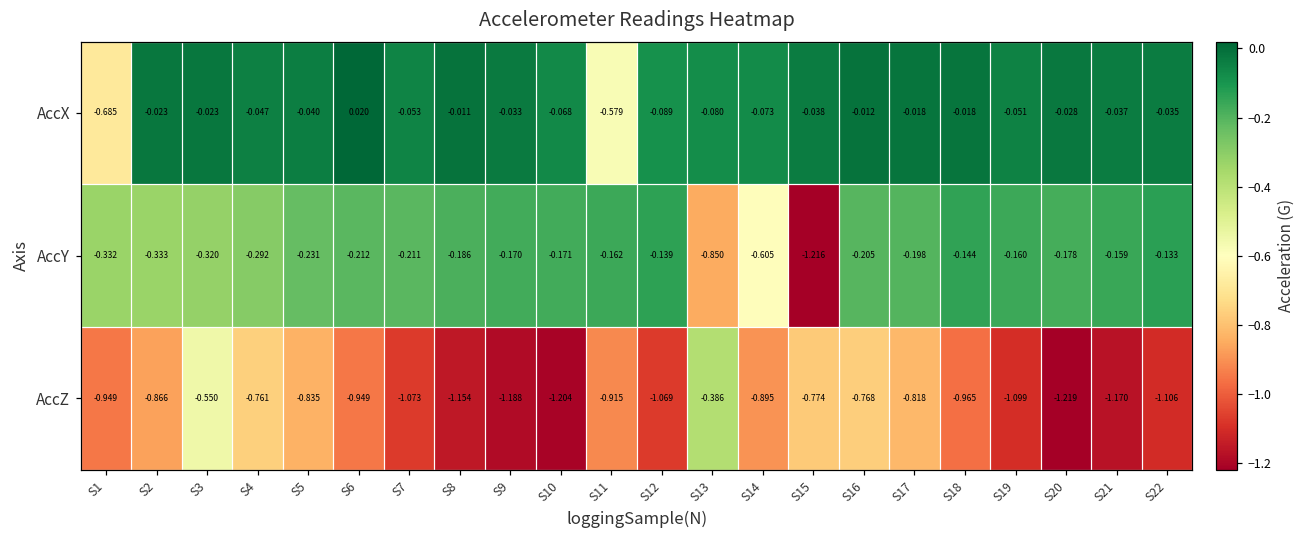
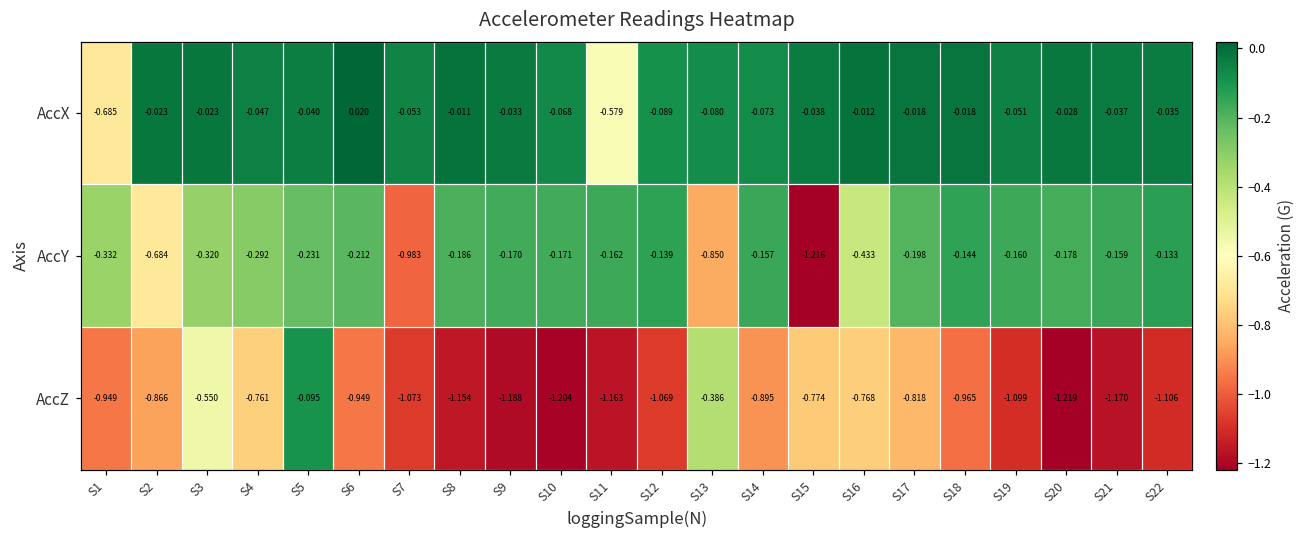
  {
    "AccX": {
      "S1": -0.685,
      "S2": -0.023,
      "S3": -0.023,
      "S4": -0.047,
      "S5": -0.040,
      "S6": 0.020,
      "S7": -0.053,
      "S8": -0.011,
      "S9": -0.033,
      "S10": -0.068,
      "S11": -0.579,
      "S12": -0.089,
      "S13": -0.080,
      "S14": -0.073,
      "S15": -0.038,
      "S16": -0.012,
      "S17": -0.018,
      "S18": -0.018,
      "S19": -0.051,
      "S20": -0.028,
      "S21": -0.037,
      "S22": -0.035
    },
    "AccY": {
      "S1": -0.332,
-     "S2": -0.333,
+     "S2": -0.684,
      "S3": -0.320,
      "S4": -0.292,
      "S5": -0.231,
      "S6": -0.212,
-     "S7": -0.211,
+     "S7": -0.983,
      "S8": -0.186,
      "S9": -0.170,
      "S10": -0.171,
      "S11": -0.162,
      "S12": -0.139,
      "S13": -0.850,
-     "S14": -0.605,
+     "S14": -0.157,
      "S15": -1.216,
-     "S16": -0.205,
+     "S16": -0.433,
      "S17": -0.198,
      "S18": -0.144,
      "S19": -0.160,
      "S20": -0.178,
      "S21": -0.159,
      "S22": -0.133
    },
    "AccZ": {
      "S1": -0.949,
      "S2": -0.866,
      "S3": -0.550,
      "S4": -0.761,
-     "S5": -0.835,
+     "S5": -0.095,
      "S6": -0.949,
      "S7": -1.073,
      "S8": -1.154,
      "S9": -1.188,
      "S10": -1.204,
-     "S11": -0.915,
+     "S11": -1.163,
      "S12": -1.069,
      "S13": -0.386,
      "S14": -0.895,
      "S15": -0.774,
      "S16": -0.768,
      "S17": -0.818,
      "S18": -0.965,
      "S19": -1.099,
      "S20": -1.219,
      "S21": -1.170,
      "S22": -1.106
    }
  }
